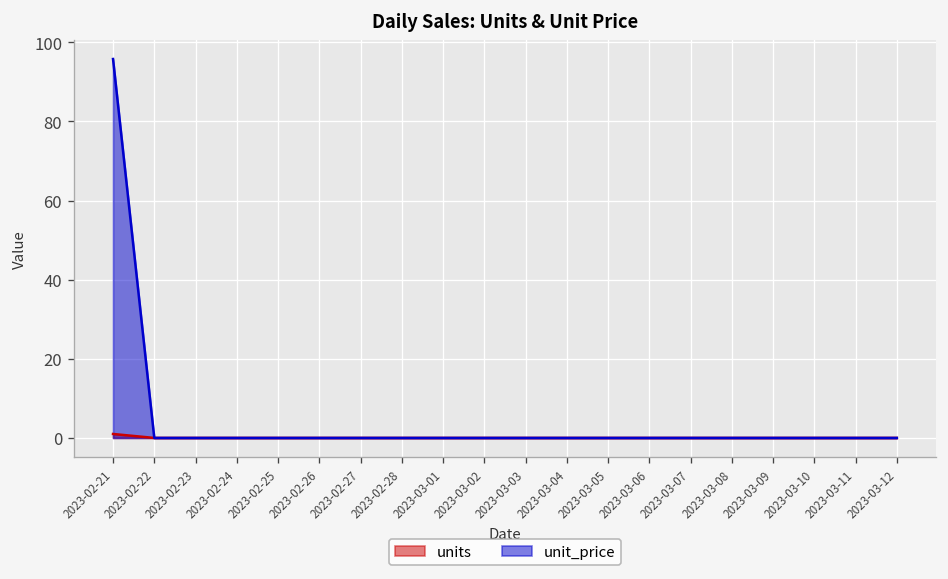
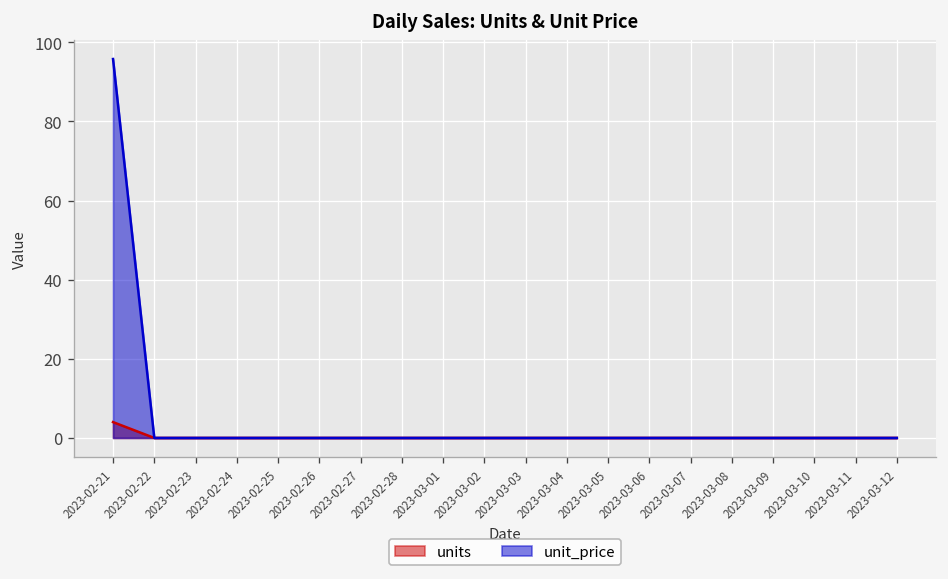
  {
    "units": {
-     "2023-02-21": 1
+     "2023-02-21": 4
    },
    "unit_price": {
      "2023-02-21": 96
    }
  }
